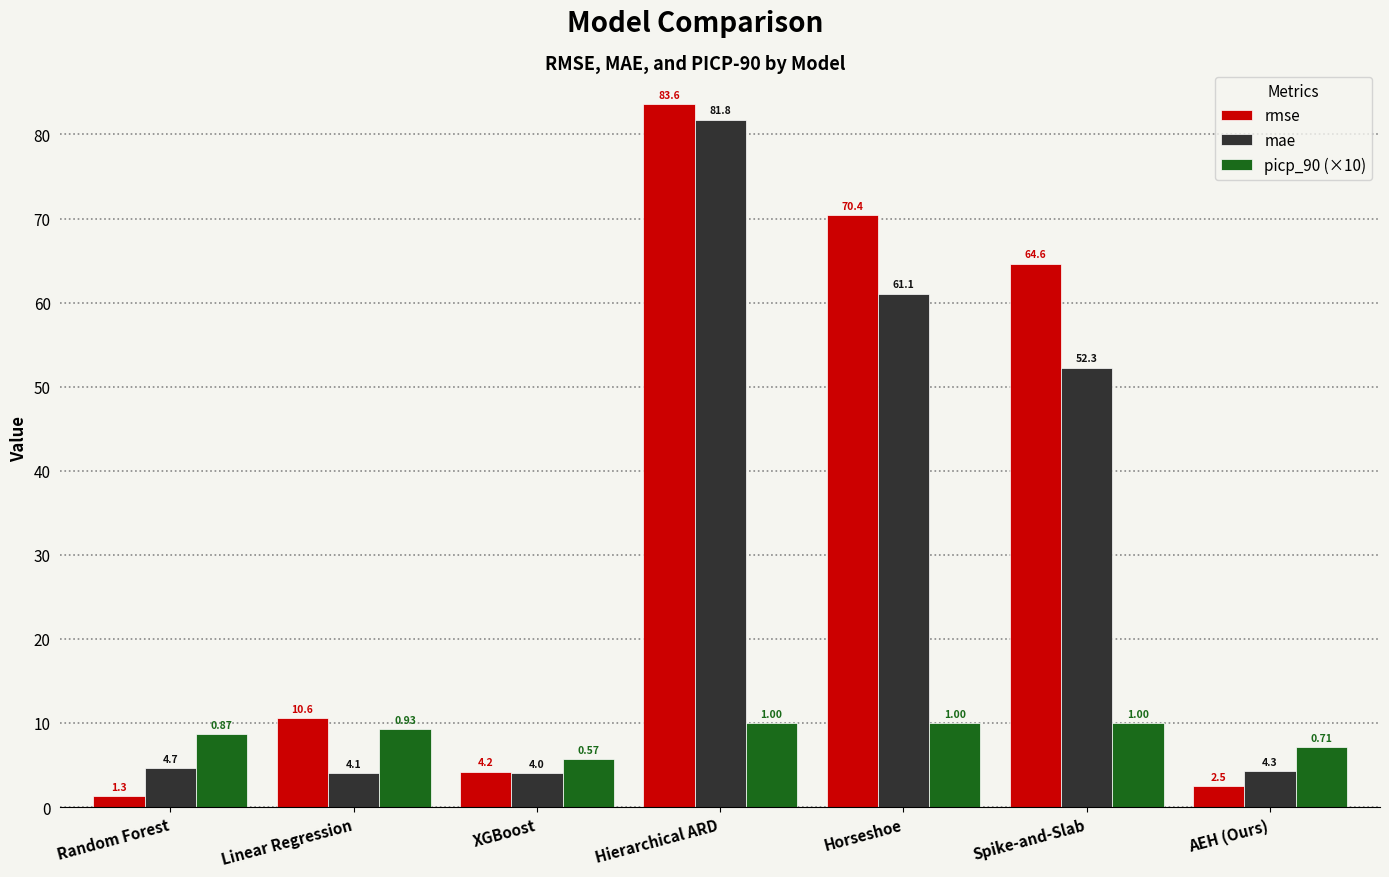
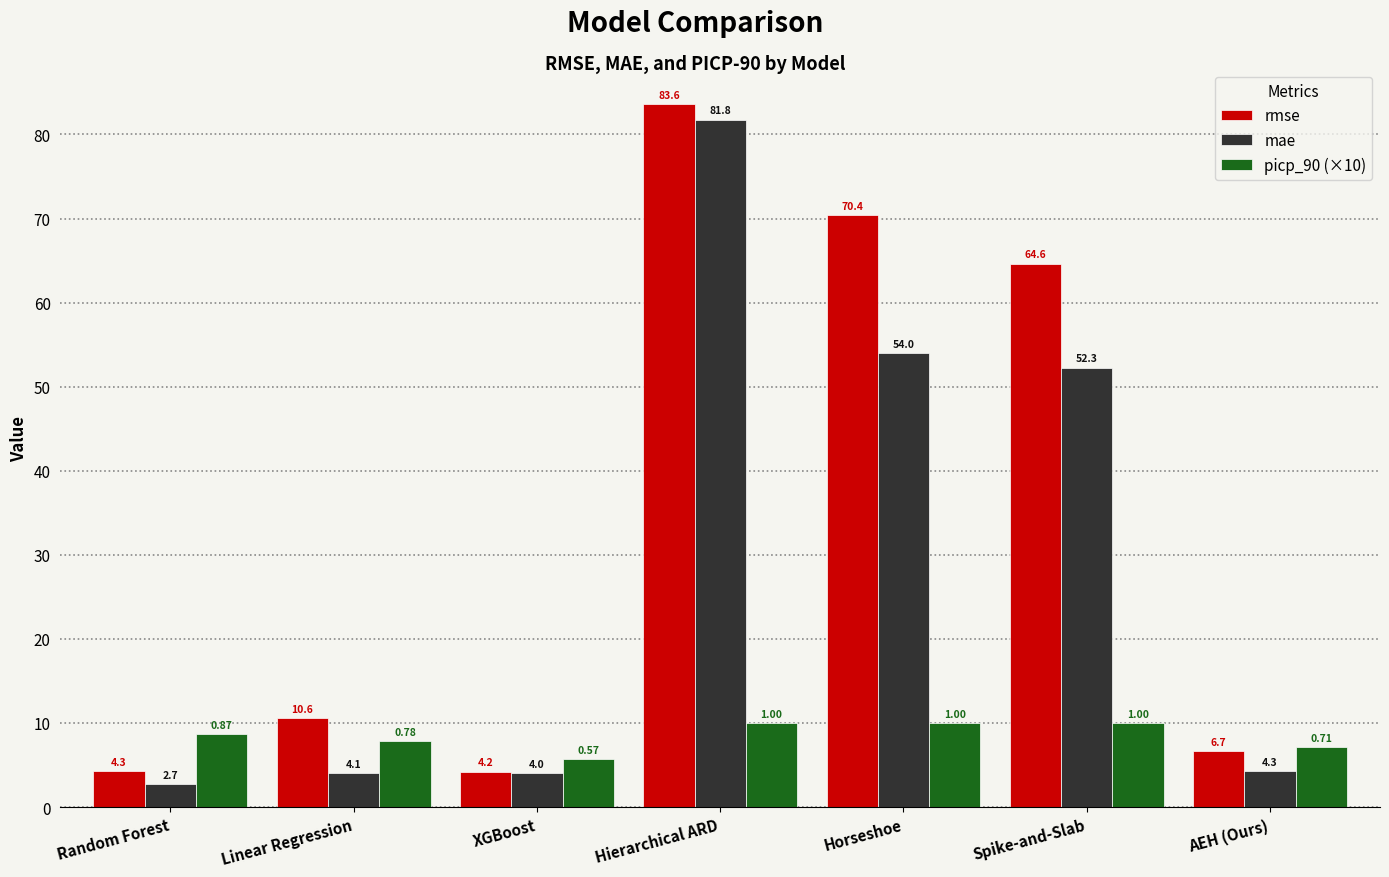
  {
    "rmse": {
-     "Random Forest": 1.3,
+     "Random Forest": 4.3,
      "Linear Regression": 10.6,
      "XGBoost": 4.2,
      "Hierarchical ARD": 83.6,
      "Horseshoe": 70.4,
      "Spike-and-Slab": 64.6,
-     "AEH (Ours)": 2.5
+     "AEH (Ours)": 6.7
    },
    "mae": {
-     "Random Forest": 4.7,
+     "Random Forest": 2.7,
      "Linear Regression": 4.1,
      "XGBoost": 4.0,
      "Hierarchical ARD": 81.8,
-     "Horseshoe": 61.1,
+     "Horseshoe": 54.0,
      "Spike-and-Slab": 52.3,
      "AEH (Ours)": 4.3
    },
    "picp_90 (×10)": {
-     "Linear Regression": 0.93
+     "Linear Regression": 0.78
    }
  }
